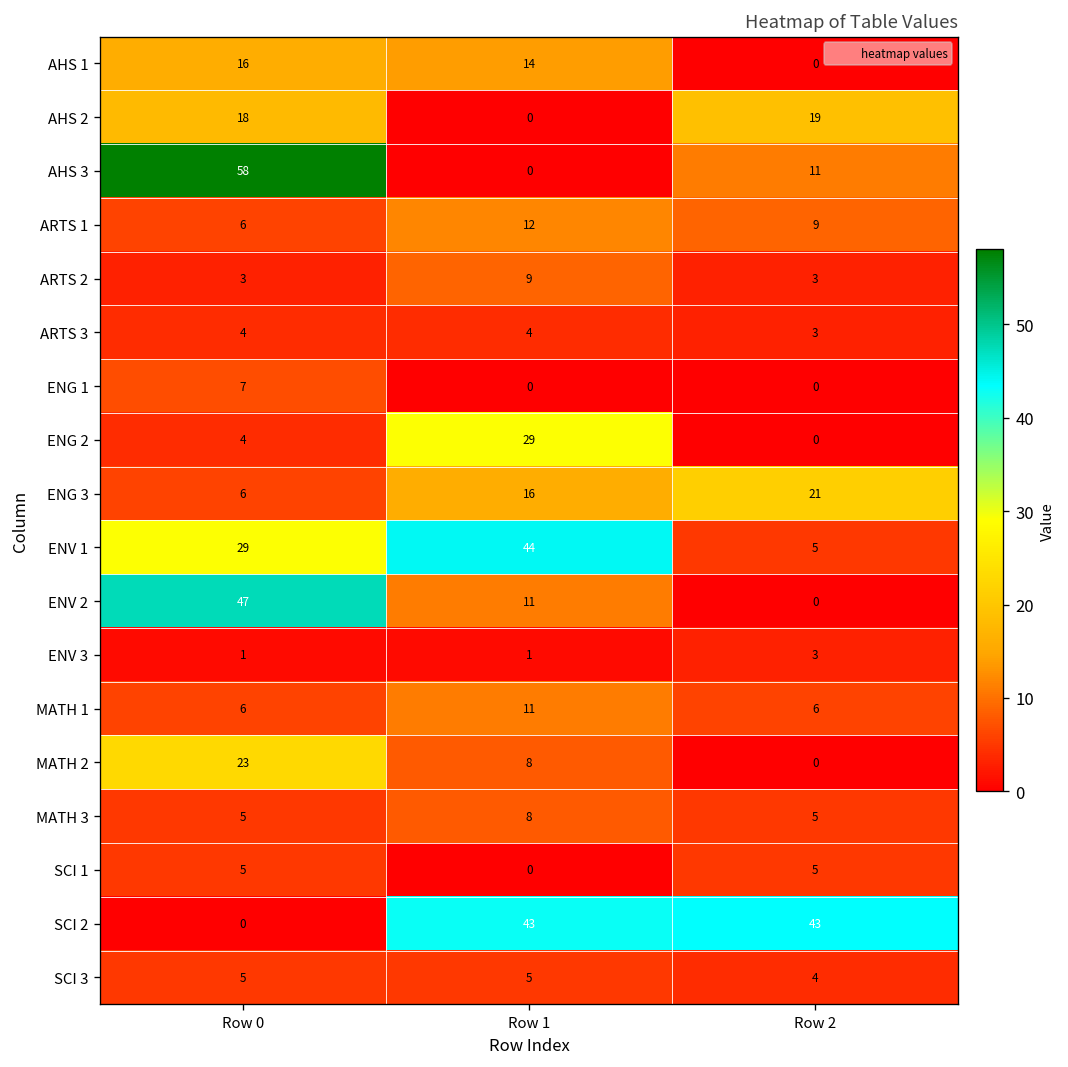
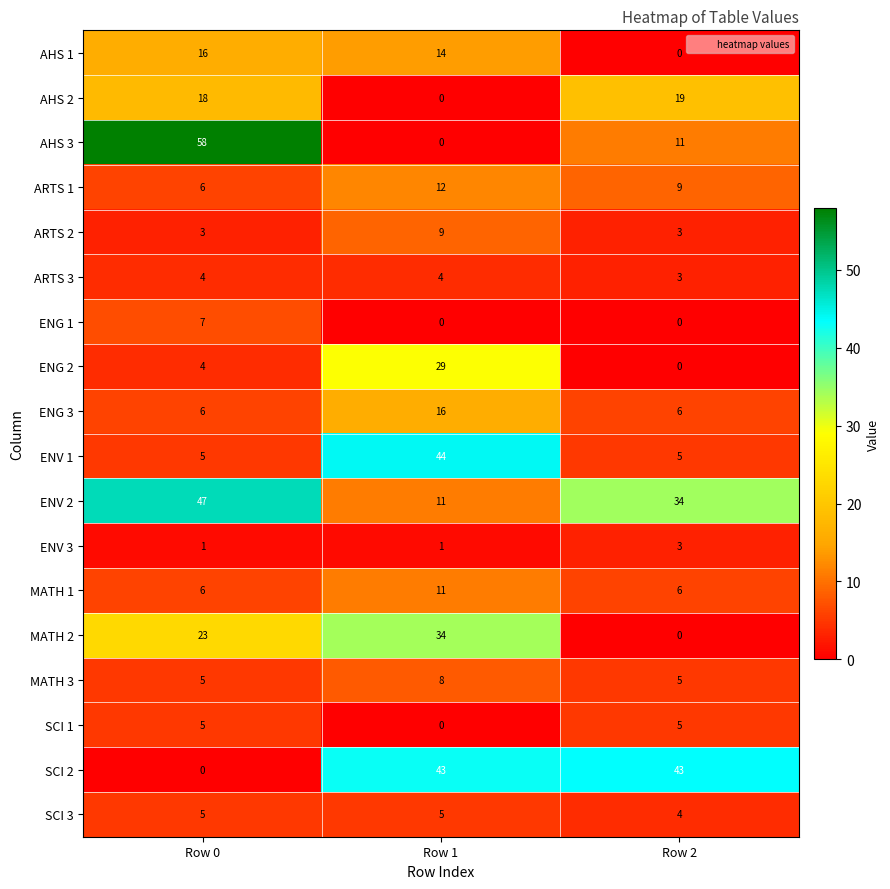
  {
    "AHS 1": {
      "Row 0": 16,
      "Row 1": 14,
      "Row 2": 0
    },
    "AHS 2": {
      "Row 0": 18,
      "Row 1": 0,
      "Row 2": 19
    },
    "AHS 3": {
      "Row 0": 58,
      "Row 1": 0,
      "Row 2": 11
    },
    "ARTS 1": {
      "Row 0": 6,
      "Row 1": 12,
      "Row 2": 9
    },
    "ARTS 2": {
      "Row 0": 3,
      "Row 1": 9,
      "Row 2": 3
    },
    "ARTS 3": {
      "Row 0": 4,
      "Row 1": 4,
      "Row 2": 3
    },
    "ENG 1": {
      "Row 0": 7,
      "Row 1": 0,
      "Row 2": 0
    },
    "ENG 2": {
      "Row 0": 4,
      "Row 1": 29,
      "Row 2": 0
    },
    "ENG 3": {
      "Row 0": 6,
      "Row 1": 16,
-     "Row 2": 21
+     "Row 2": 6
    },
    "ENV 1": {
-     "Row 0": 29,
+     "Row 0": 5,
      "Row 1": 44,
      "Row 2": 5
    },
    "ENV 2": {
      "Row 0": 47,
      "Row 1": 11,
-     "Row 2": 0
+     "Row 2": 34
    },
    "ENV 3": {
      "Row 0": 1,
      "Row 1": 1,
      "Row 2": 3
    },
    "MATH 1": {
      "Row 0": 6,
      "Row 1": 11,
      "Row 2": 6
    },
    "MATH 2": {
      "Row 0": 23,
-     "Row 1": 8,
+     "Row 1": 34,
      "Row 2": 0
    },
    "MATH 3": {
      "Row 0": 5,
      "Row 1": 8,
      "Row 2": 5
    },
    "SCI 1": {
      "Row 0": 5,
      "Row 1": 0,
      "Row 2": 5
    },
    "SCI 2": {
      "Row 0": 0,
      "Row 1": 43,
      "Row 2": 43
    },
    "SCI 3": {
      "Row 0": 5,
      "Row 1": 5,
      "Row 2": 4
    }
  }
